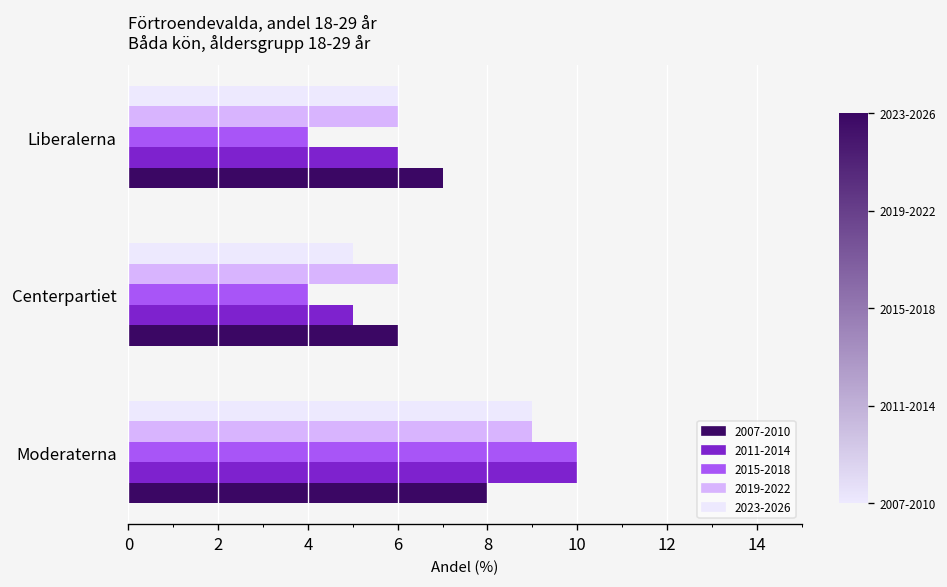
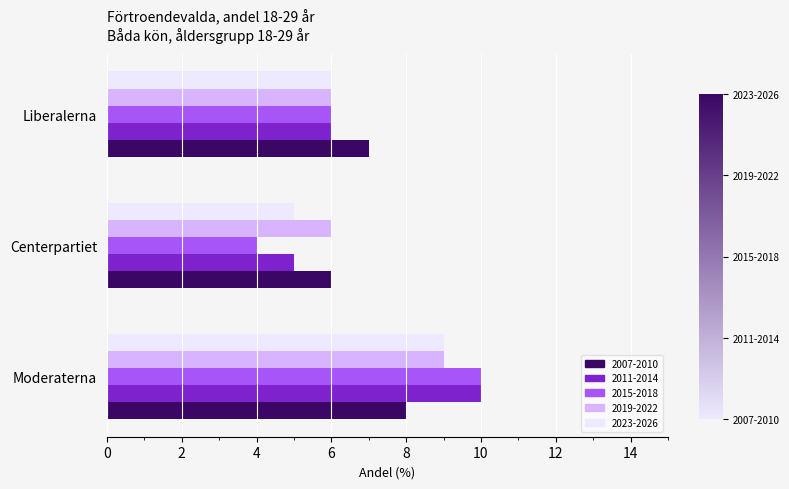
  {
    "2007-2010": {
      "Liberalerna": 7,
      "Centerpartiet": 6,
      "Moderaterna": 8
    },
    "2011-2014": {
      "Liberalerna": 6,
      "Centerpartiet": 5,
      "Moderaterna": 10
    },
    "2015-2018": {
-     "Liberalerna": 4,
+     "Liberalerna": 6,
      "Centerpartiet": 4,
      "Moderaterna": 10
    }
  }
